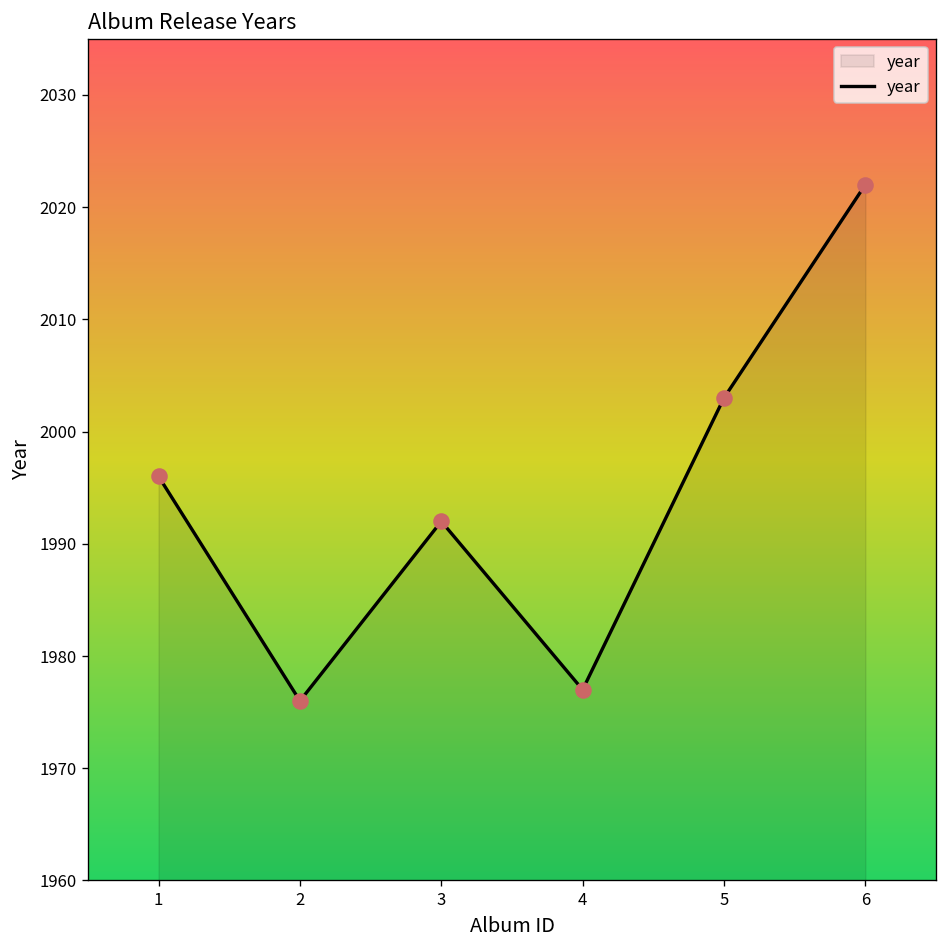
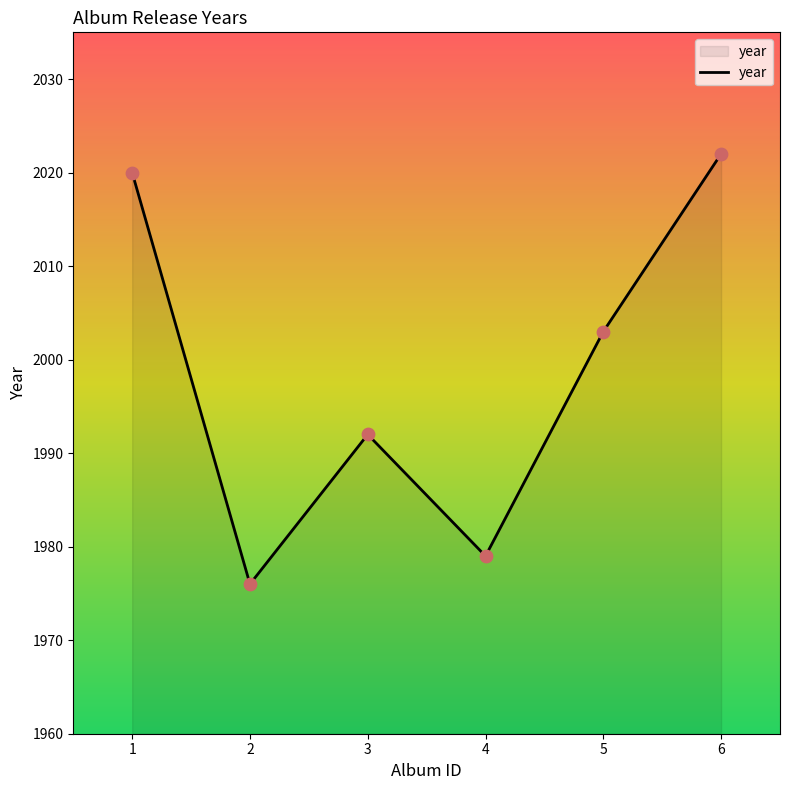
  {
-   "1": 1996,
+   "1": 2020,
    "2": 1976,
    "3": 1992,
-   "4": 1977,
+   "4": 1979,
    "5": 2003,
    "6": 2022
  }
